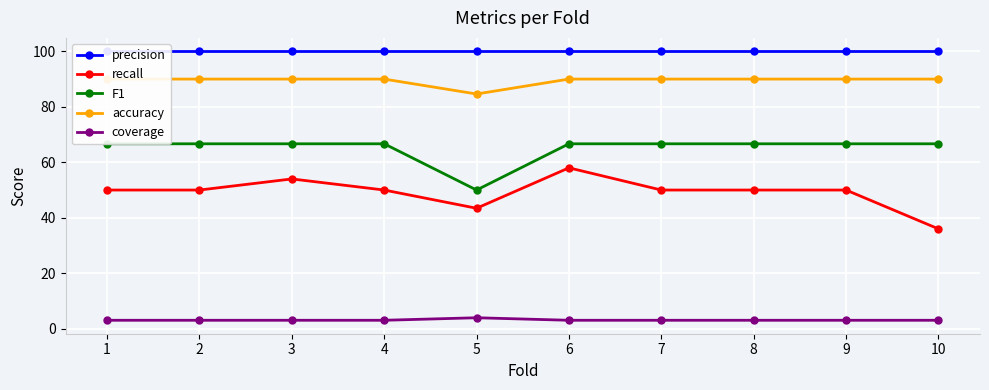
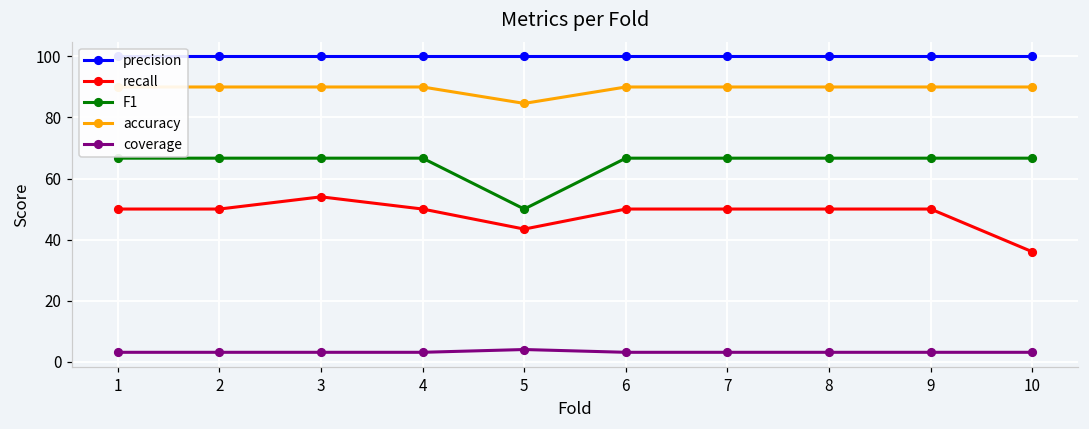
  {
    "precision": {
      "2": 100,
      "3": 100,
      "4": 100,
      "5": 100,
      "6": 100,
      "7": 100,
      "8": 100,
      "9": 100,
      "10": 100
    },
    "recall": {
      "1": 50,
      "2": 50,
      "3": 54,
      "4": 50,
      "5": 43,
-     "6": 58,
+     "6": 50,
      "7": 50,
      "8": 50,
      "9": 50,
      "10": 36
    },
    "F1": {
      "2": 67,
      "3": 67,
      "4": 67,
      "5": 50,
      "6": 67,
      "7": 67,
      "8": 67,
      "9": 67,
      "10": 67
    },
    "accuracy": {
      "2": 90,
      "3": 90,
      "4": 90,
      "5": 85,
      "6": 90,
      "7": 90,
      "8": 90,
      "9": 90,
      "10": 90
    },
    "coverage": {
      "1": 3,
      "2": 3,
      "3": 3,
      "4": 3,
      "5": 4,
      "6": 3,
      "7": 3,
      "8": 3,
      "9": 3,
      "10": 3
    }
  }
